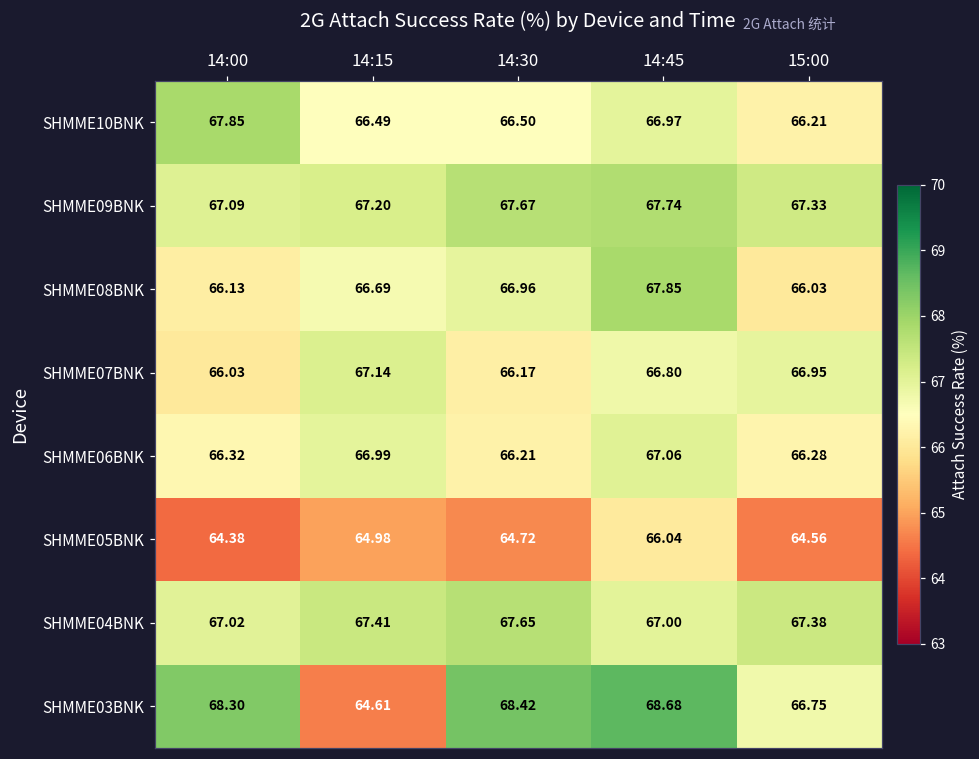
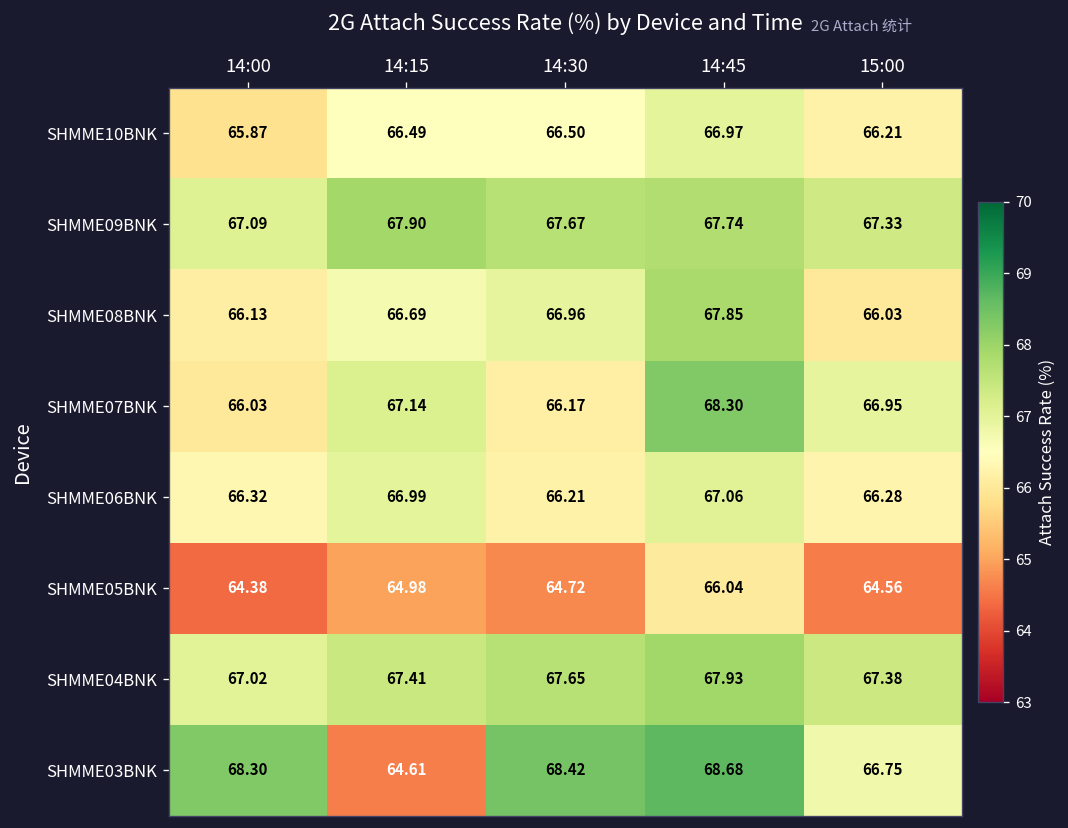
  {
    "SHMME10BNK": {
-     "14:00": 67.85,
+     "14:00": 65.87,
      "14:15": 66.49,
      "14:30": 66.50,
      "14:45": 66.97,
      "15:00": 66.21
    },
    "SHMME09BNK": {
      "14:00": 67.09,
-     "14:15": 67.20,
+     "14:15": 67.90,
      "14:30": 67.67,
      "14:45": 67.74,
      "15:00": 67.33
    },
    "SHMME08BNK": {
      "14:00": 66.13,
      "14:15": 66.69,
      "14:30": 66.96,
      "14:45": 67.85,
      "15:00": 66.03
    },
    "SHMME07BNK": {
      "14:00": 66.03,
      "14:15": 67.14,
      "14:30": 66.17,
-     "14:45": 66.80,
+     "14:45": 68.30,
      "15:00": 66.95
    },
    "SHMME06BNK": {
      "14:00": 66.32,
      "14:15": 66.99,
      "14:30": 66.21,
      "14:45": 67.06,
      "15:00": 66.28
    },
    "SHMME05BNK": {
      "14:00": 64.38,
      "14:15": 64.98,
      "14:30": 64.72,
      "14:45": 66.04,
      "15:00": 64.56
    },
    "SHMME04BNK": {
      "14:00": 67.02,
      "14:15": 67.41,
      "14:30": 67.65,
-     "14:45": 67.00,
+     "14:45": 67.93,
      "15:00": 67.38
    },
    "SHMME03BNK": {
      "14:00": 68.30,
      "14:15": 64.61,
      "14:30": 68.42,
      "14:45": 68.68,
      "15:00": 66.75
    }
  }
